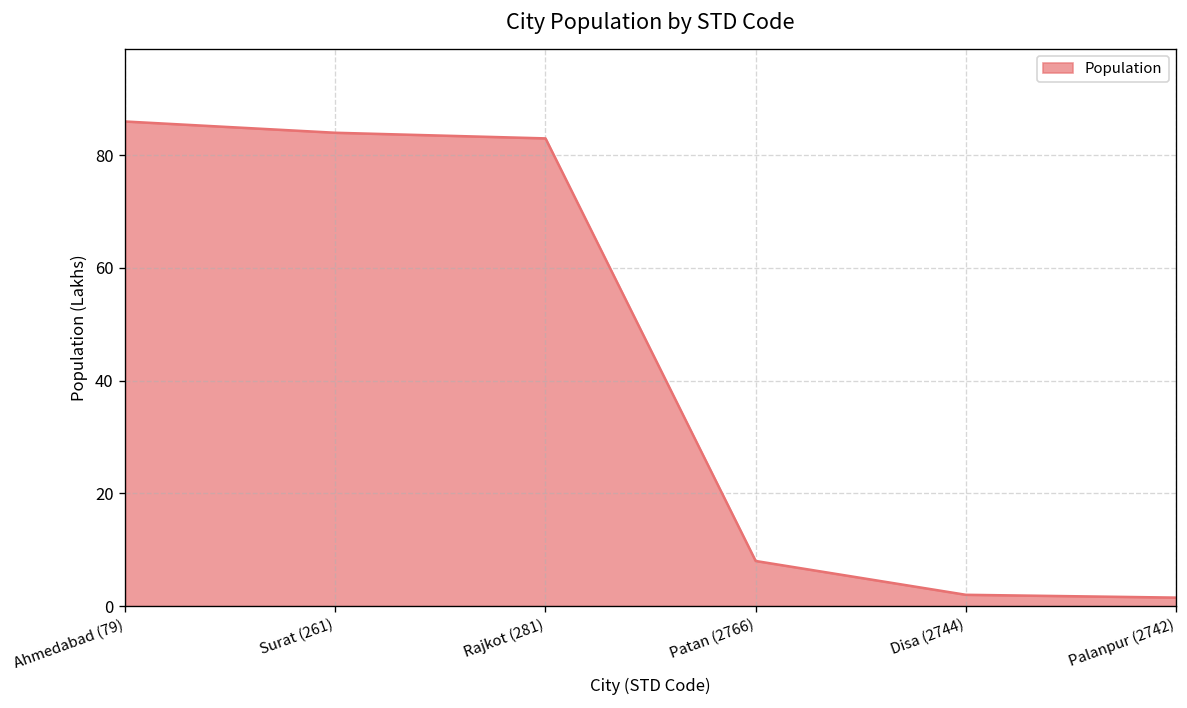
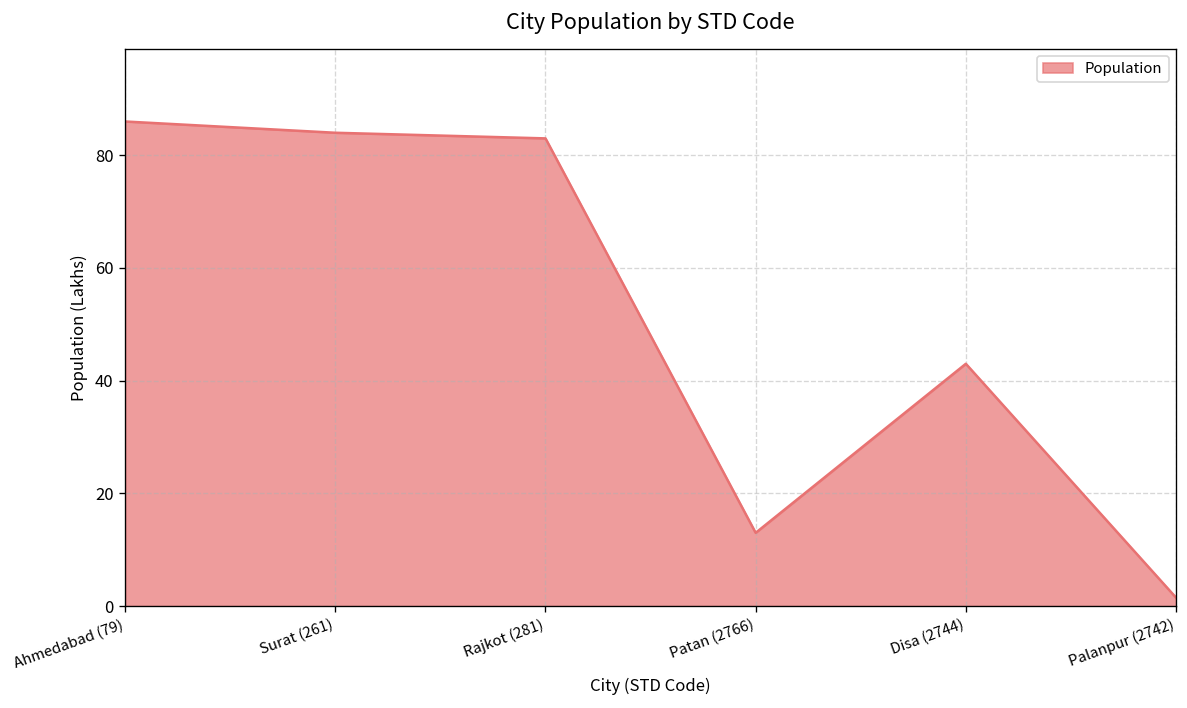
  {
    "Ahmedabad (79)": 86,
    "Surat (261)": 84,
    "Rajkot (281)": 83,
-   "Patan (2766)": 8,
-   "Disa (2744)": 2,
+   "Patan (2766)": 13,
+   "Disa (2744)": 43,
    "Palanpur (2742)": 2
  }
